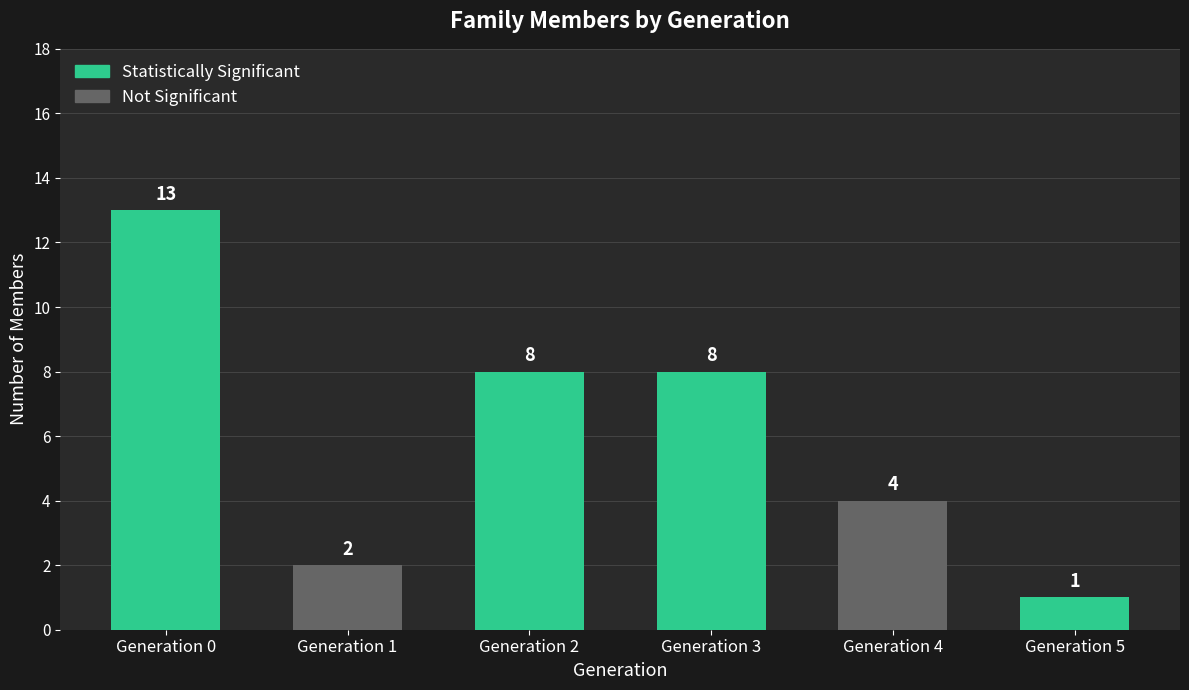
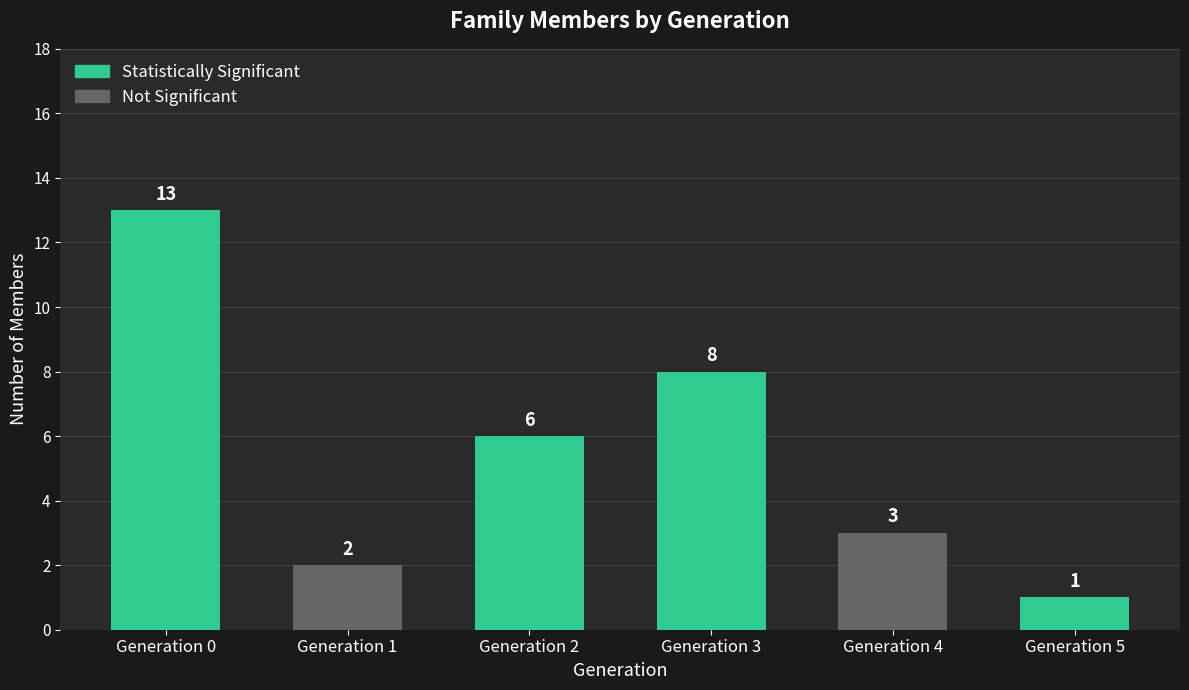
  {
    "Generation 0": 13,
    "Generation 1": 2,
-   "Generation 2": 8,
+   "Generation 2": 6,
    "Generation 3": 8,
-   "Generation 4": 4,
+   "Generation 4": 3,
    "Generation 5": 1
  }
